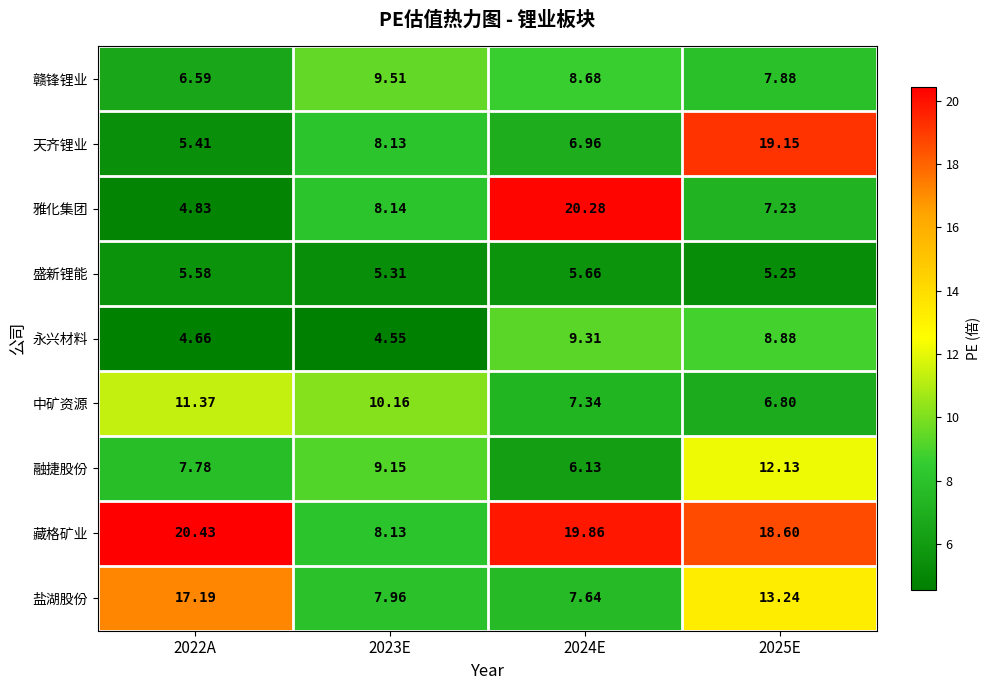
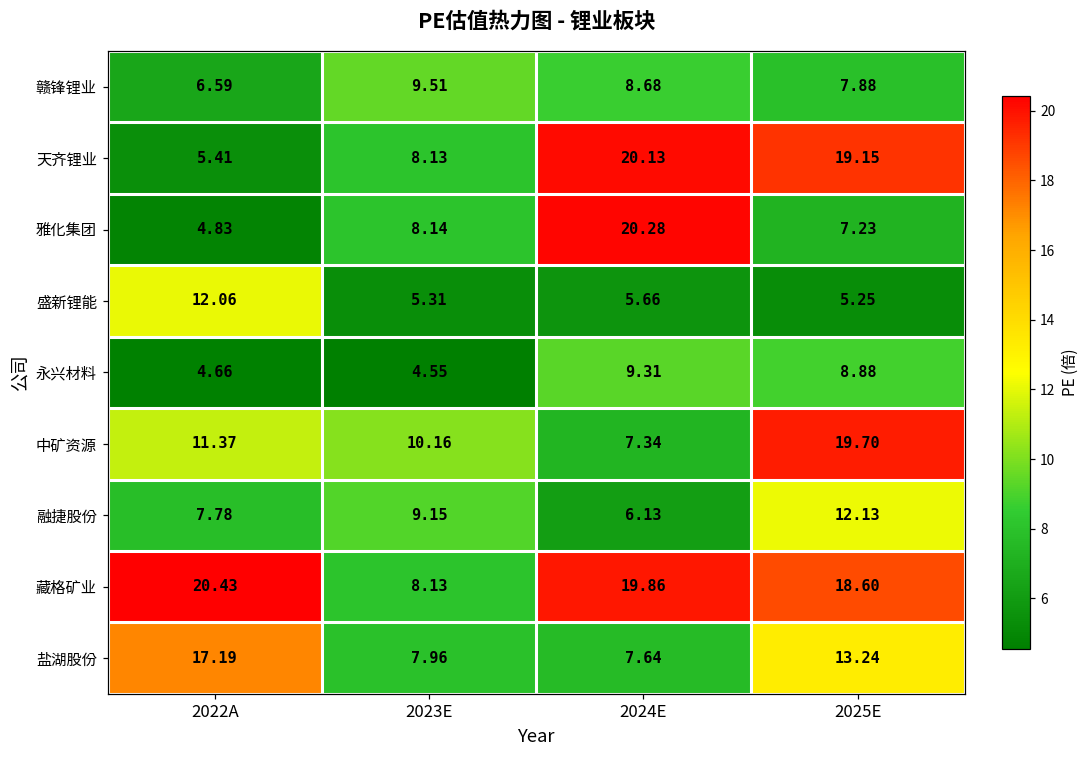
  {
    "赣锋锂业": {
      "2022A": 6.59,
      "2023E": 9.51,
      "2024E": 8.68,
      "2025E": 7.88
    },
    "天齐锂业": {
      "2022A": 5.41,
      "2023E": 8.13,
-     "2024E": 6.96,
+     "2024E": 20.13,
      "2025E": 19.15
    },
    "雅化集团": {
      "2022A": 4.83,
      "2023E": 8.14,
      "2024E": 20.28,
      "2025E": 7.23
    },
    "盛新锂能": {
-     "2022A": 5.58,
+     "2022A": 12.06,
      "2023E": 5.31,
      "2024E": 5.66,
      "2025E": 5.25
    },
    "永兴材料": {
      "2022A": 4.66,
      "2023E": 4.55,
      "2024E": 9.31,
      "2025E": 8.88
    },
    "中矿资源": {
      "2022A": 11.37,
      "2023E": 10.16,
      "2024E": 7.34,
-     "2025E": 6.80
+     "2025E": 19.70
    },
    "融捷股份": {
      "2022A": 7.78,
      "2023E": 9.15,
      "2024E": 6.13,
      "2025E": 12.13
    },
    "藏格矿业": {
      "2022A": 20.43,
      "2023E": 8.13,
      "2024E": 19.86,
      "2025E": 18.60
    },
    "盐湖股份": {
      "2022A": 17.19,
      "2023E": 7.96,
      "2024E": 7.64,
      "2025E": 13.24
    }
  }
